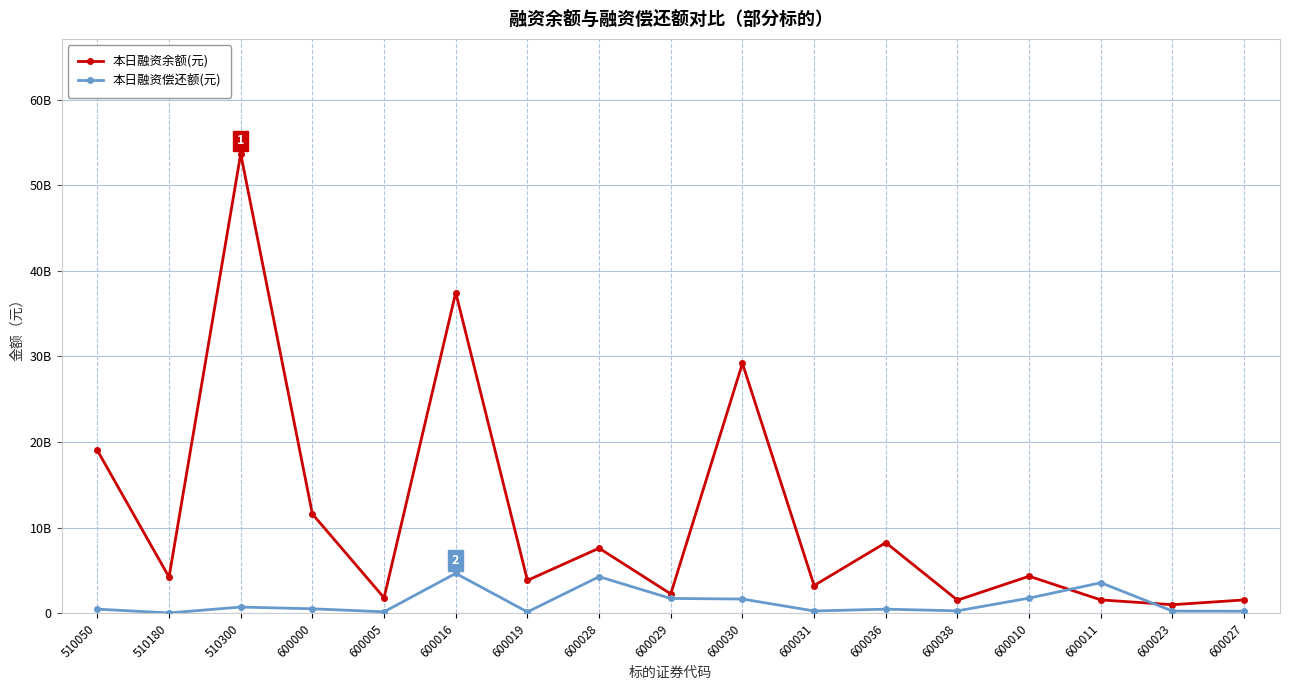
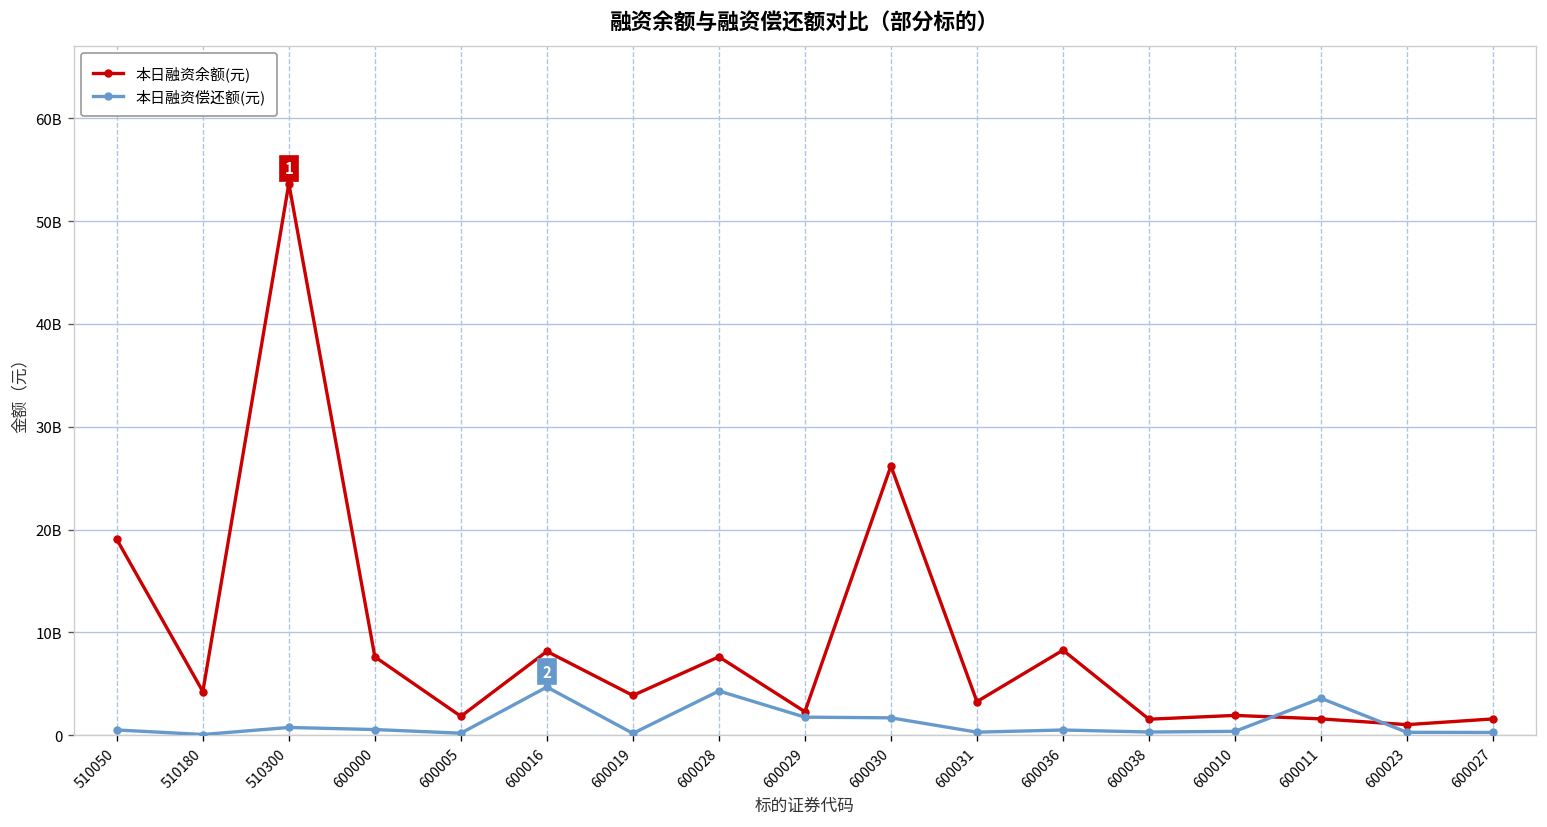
  {
    "本日融资余额(元)": {
      "510050": 19000000000,
      "510180": 4000000000,
-     "600000": 12000000000,
+     "600000": 8000000000,
      "600005": 2000000000,
-     "600016": 37000000000,
+     "600016": 8000000000,
      "600019": 4000000000,
      "600028": 8000000000,
      "600029": 2000000000,
-     "600030": 29000000000,
+     "600030": 26000000000,
      "600031": 3000000000,
      "600036": 8000000000,
      "600038": 2000000000,
-     "600010": 4000000000,
+     "600010": 2000000000,
      "600011": 2000000000,
      "600023": 1000000000,
      "600027": 2000000000
    },
    "本日融资偿还额(元)": {
      "510050": 1000000000,
      "510180": 0,
      "510300": 1000000000,
      "600000": 1000000000,
      "600005": 0,
      "600019": 0,
      "600028": 4000000000,
      "600029": 2000000000,
      "600030": 2000000000,
      "600031": 0,
      "600036": 0,
      "600038": 0,
-     "600010": 2000000000,
+     "600010": 0,
      "600011": 4000000000,
      "600023": 0,
      "600027": 0
    }
  }
